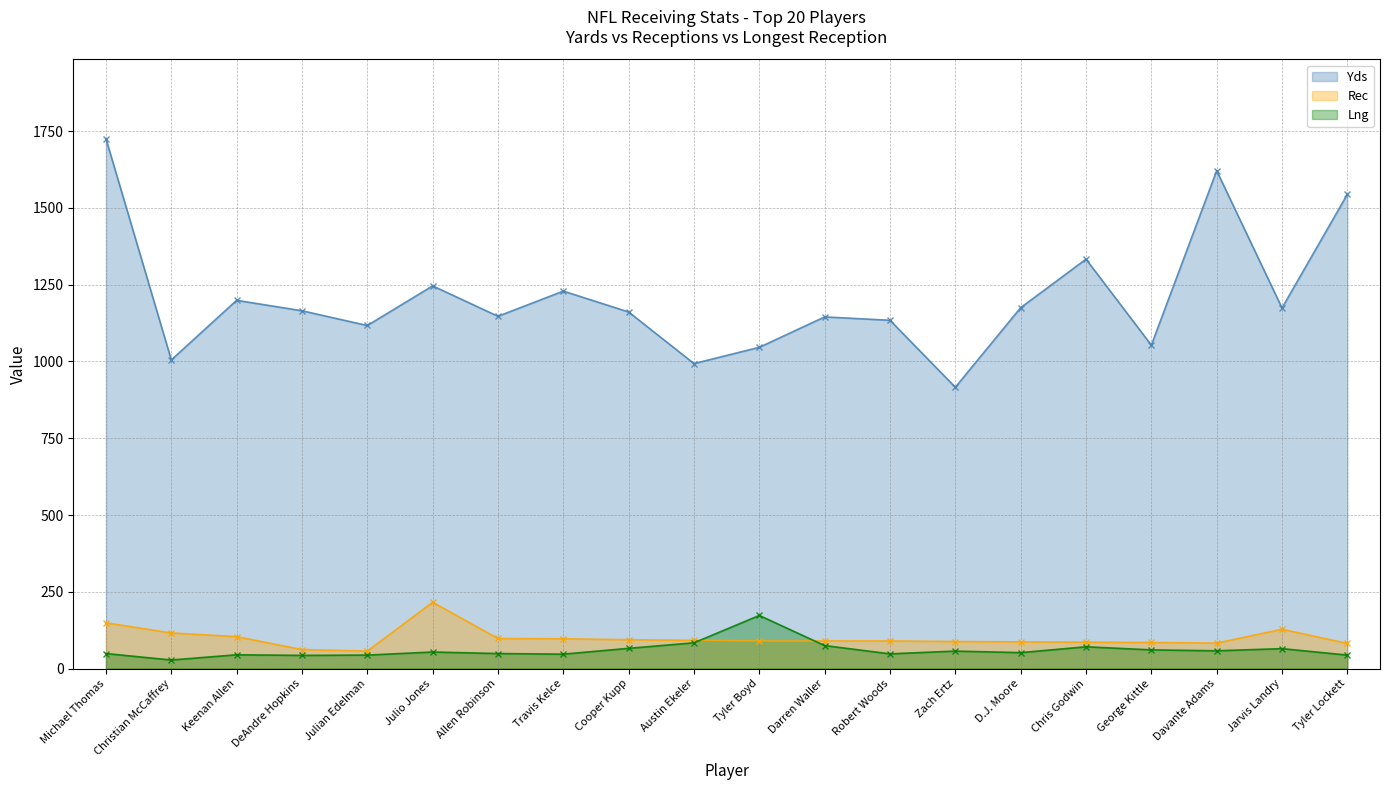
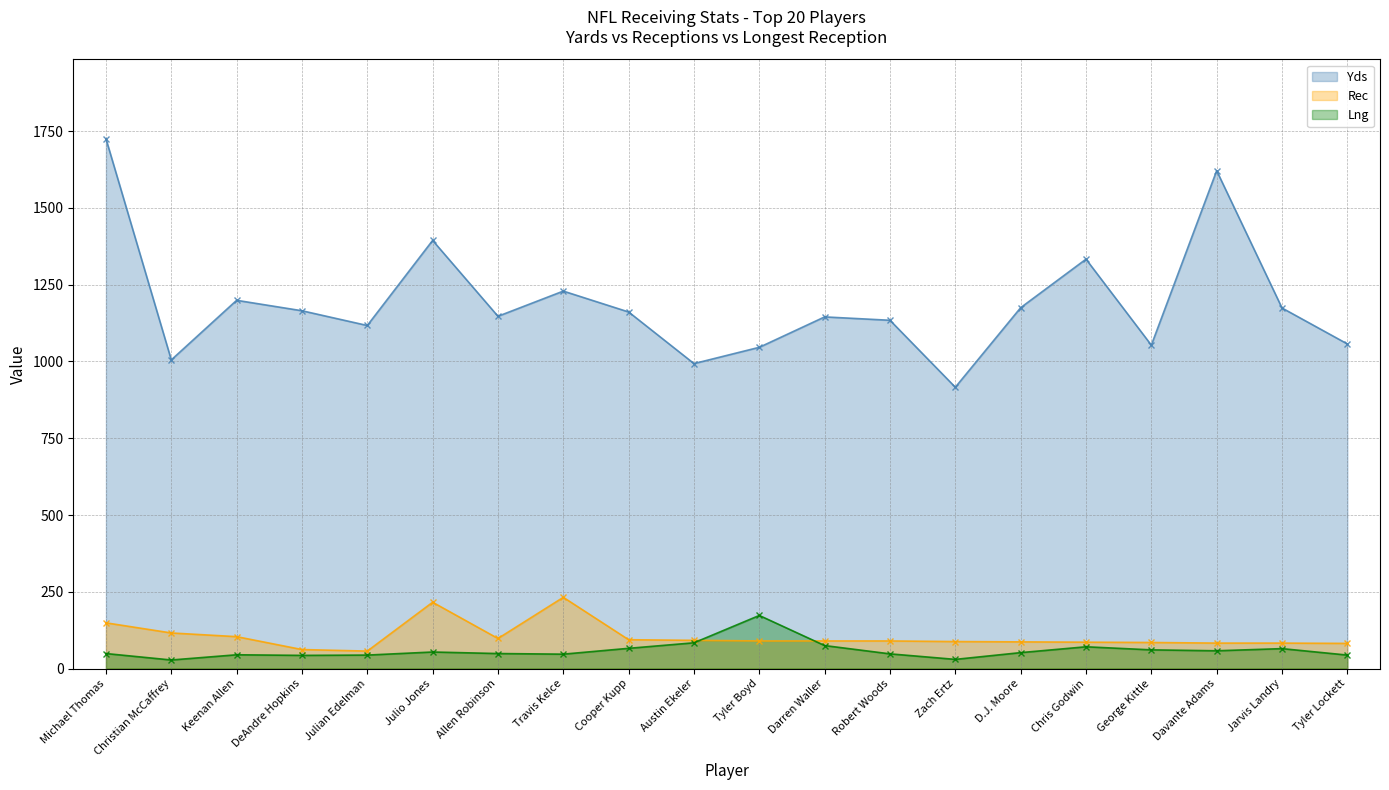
  {
    "Yds": {
      "Michael Thomas": 1730,
      "Christian McCaffrey": 1010,
      "Keenan Allen": 1200,
      "DeAndre Hopkins": 1170,
      "Julian Edelman": 1120,
-     "Julio Jones": 1250,
+     "Julio Jones": 1390,
      "Allen Robinson": 1150,
      "Travis Kelce": 1230,
      "Cooper Kupp": 1160,
      "Austin Ekeler": 990,
      "Tyler Boyd": 1050,
      "Darren Waller": 1150,
      "Robert Woods": 1130,
      "Zach Ertz": 920,
      "D.J. Moore": 1180,
      "Chris Godwin": 1330,
      "George Kittle": 1050,
      "Davante Adams": 1620,
      "Jarvis Landry": 1170,
-     "Tyler Lockett": 1540
+     "Tyler Lockett": 1060
    },
    "Rec": {
      "Michael Thomas": 150,
      "Christian McCaffrey": 120,
      "Keenan Allen": 100,
      "DeAndre Hopkins": 60,
      "Julian Edelman": 60,
      "Julio Jones": 220,
      "Allen Robinson": 100,
-     "Travis Kelce": 100,
+     "Travis Kelce": 230,
      "Cooper Kupp": 90,
      "Tyler Boyd": 90,
      "Darren Waller": 90,
      "Robert Woods": 90,
      "Zach Ertz": 90,
      "D.J. Moore": 90,
      "Chris Godwin": 90,
      "George Kittle": 90,
      "Davante Adams": 80,
-     "Jarvis Landry": 130,
+     "Jarvis Landry": 80,
      "Tyler Lockett": 80
    },
    "Lng": {
      "Michael Thomas": 50,
      "Christian McCaffrey": 30,
      "Keenan Allen": 50,
      "DeAndre Hopkins": 40,
      "Julian Edelman": 40,
      "Julio Jones": 50,
      "Allen Robinson": 50,
      "Travis Kelce": 50,
      "Cooper Kupp": 70,
      "Tyler Boyd": 170,
      "Darren Waller": 80,
      "Robert Woods": 50,
-     "Zach Ertz": 60,
+     "Zach Ertz": 30,
      "D.J. Moore": 50,
      "Chris Godwin": 70,
      "George Kittle": 60,
      "Davante Adams": 60,
      "Jarvis Landry": 70,
      "Tyler Lockett": 40
    }
  }
